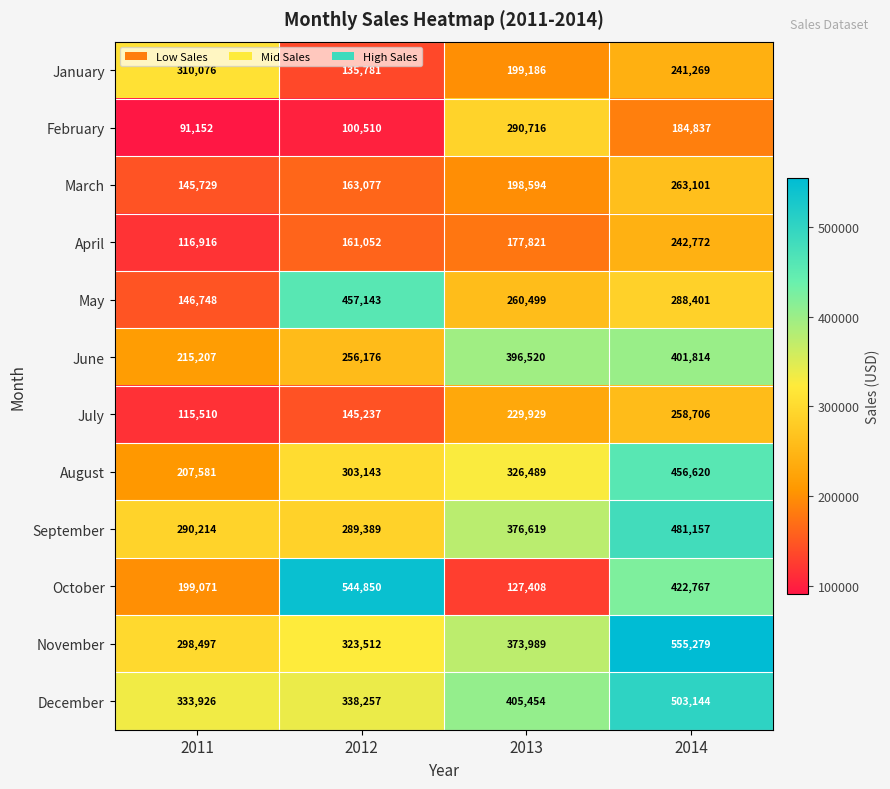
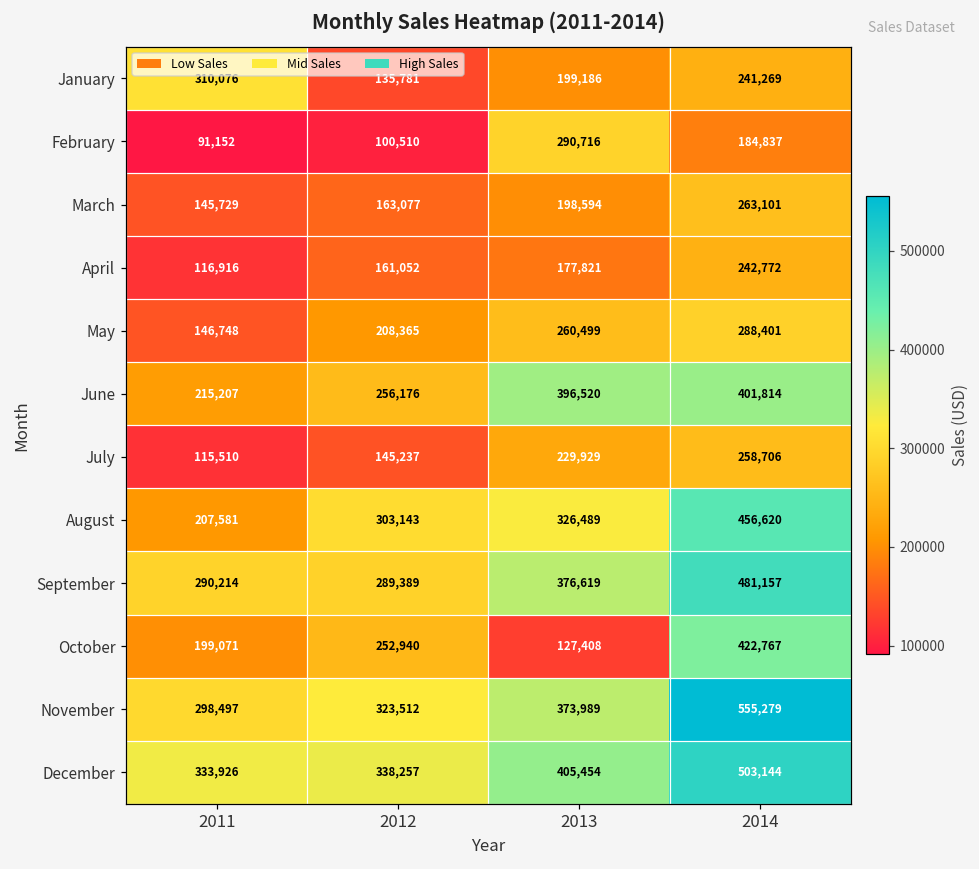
  {
    "January": {
      "2013": "199,186",
      "2014": "241,269"
    },
    "February": {
      "2011": "91,152",
      "2012": "100,510",
      "2013": "290,716",
      "2014": "184,837"
    },
    "March": {
      "2011": "145,729",
      "2012": "163,077",
      "2013": "198,594",
      "2014": "263,101"
    },
    "April": {
      "2011": "116,916",
      "2012": "161,052",
      "2013": "177,821",
      "2014": "242,772"
    },
    "May": {
      "2011": "146,748",
-     "2012": "457,143",
+     "2012": "208,365",
      "2013": "260,499",
      "2014": "288,401"
    },
    "June": {
      "2011": "215,207",
      "2012": "256,176",
      "2013": "396,520",
      "2014": "401,814"
    },
    "July": {
      "2011": "115,510",
      "2012": "145,237",
      "2013": "229,929",
      "2014": "258,706"
    },
    "August": {
      "2011": "207,581",
      "2012": "303,143",
      "2013": "326,489",
      "2014": "456,620"
    },
    "September": {
      "2011": "290,214",
      "2012": "289,389",
      "2013": "376,619",
      "2014": "481,157"
    },
    "October": {
      "2011": "199,071",
-     "2012": "544,850",
+     "2012": "252,940",
      "2013": "127,408",
      "2014": "422,767"
    },
    "November": {
      "2011": "298,497",
      "2012": "323,512",
      "2013": "373,989",
      "2014": "555,279"
    },
    "December": {
      "2011": "333,926",
      "2012": "338,257",
      "2013": "405,454",
      "2014": "503,144"
    }
  }
